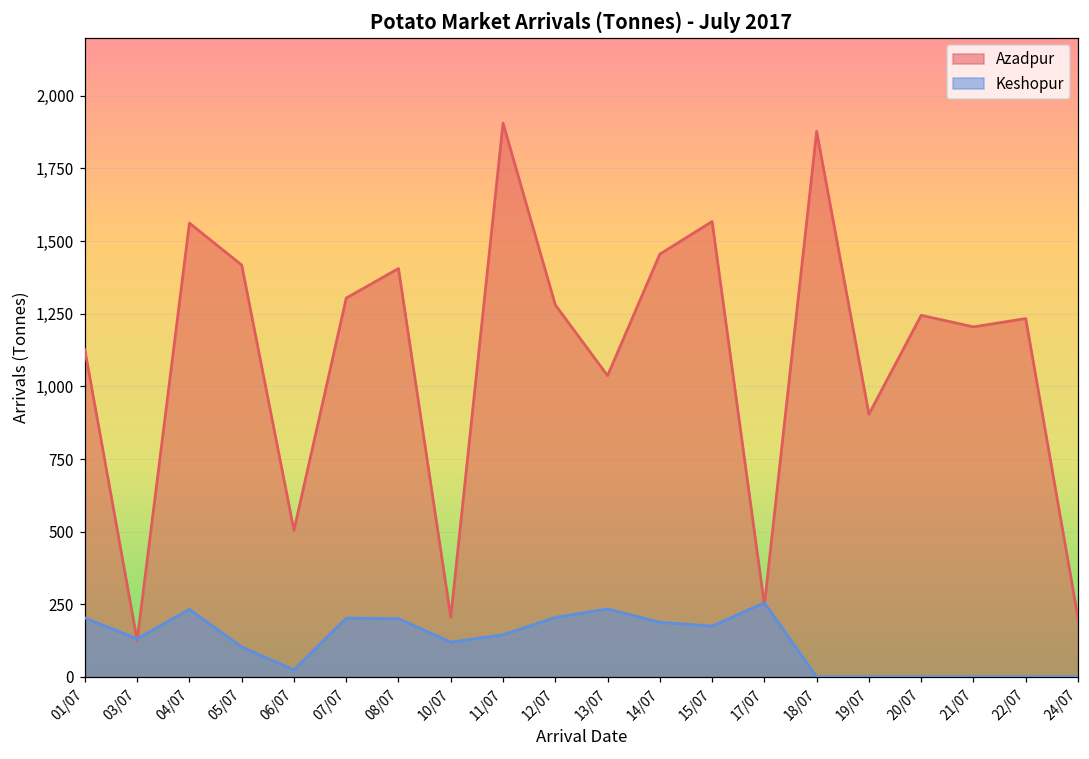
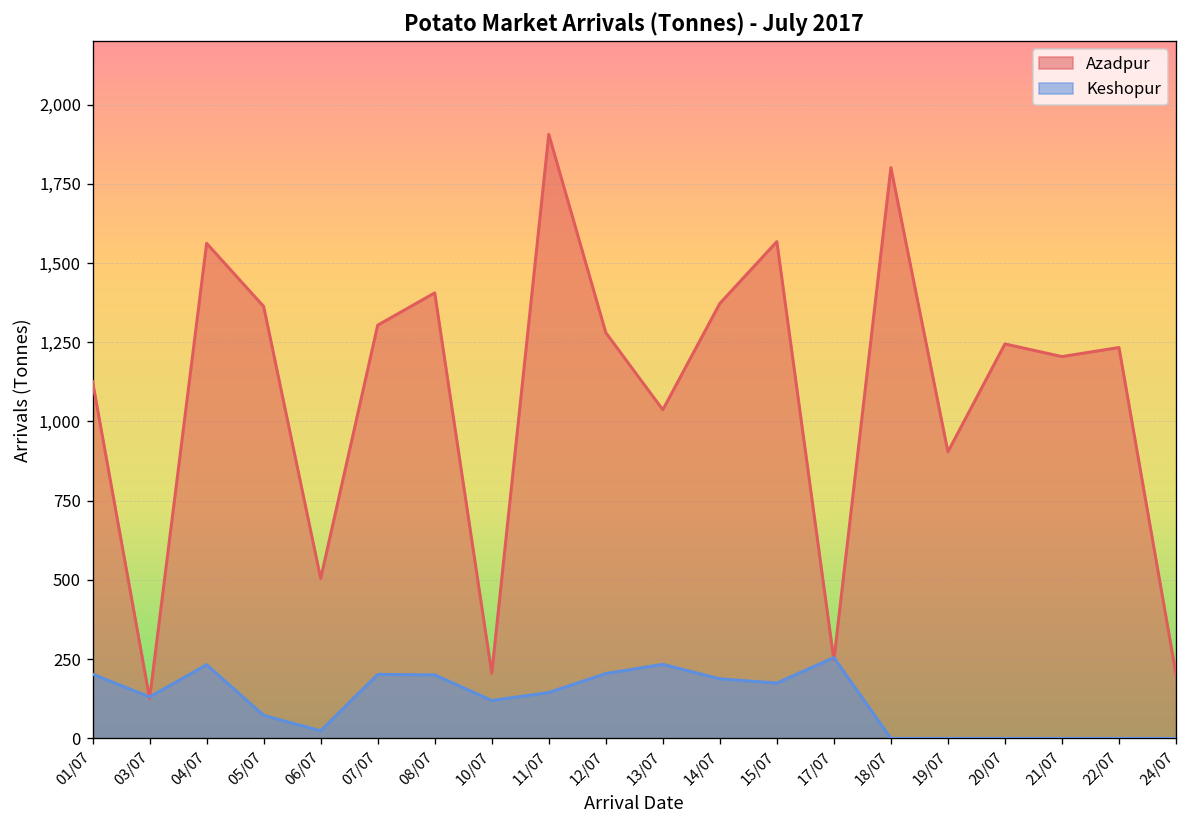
  {
    "Azadpur": {
      "01/07": "1,130",
      "04/07": "1,560",
-     "05/07": "1,420",
+     "05/07": "1,360",
      "06/07": "500",
      "07/07": "1,300",
      "08/07": "1,410",
      "10/07": "210",
      "11/07": "1,910",
      "12/07": "1,280",
      "13/07": "1,040",
-     "14/07": "1,460",
+     "14/07": "1,370",
      "15/07": "1,570",
-     "18/07": "1,880",
+     "18/07": "1,800",
      "19/07": "900",
      "20/07": "1,240",
      "21/07": "1,200",
      "22/07": "1,230",
      "24/07": "200"
    },
    "Keshopur": {
      "01/07": "200",
      "04/07": "230",
-     "05/07": "100",
+     "05/07": "70",
      "06/07": "20",
      "07/07": "200",
      "08/07": "200",
      "10/07": "120",
      "11/07": "140",
      "12/07": "200",
      "13/07": "230",
      "14/07": "190",
      "15/07": "170",
      "18/07": "0",
      "19/07": "0",
      "20/07": "0",
      "21/07": "0",
      "22/07": "0",
      "24/07": "0"
    }
  }
